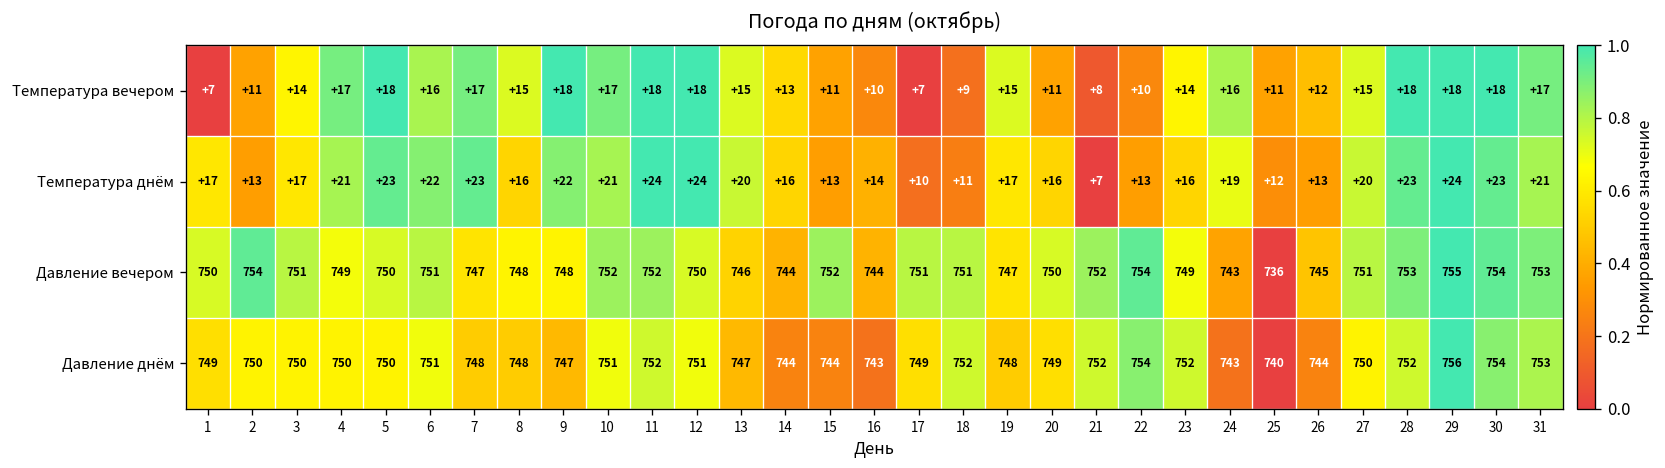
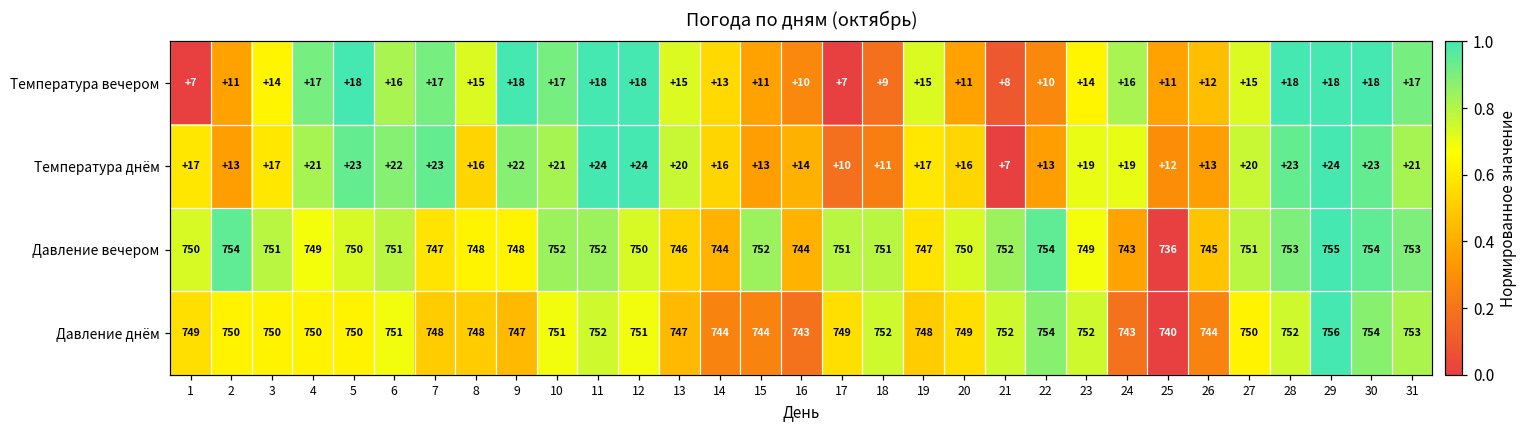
  {
    "Температура вечером": {
      "1": "+7",
      "2": "+11",
      "3": "+14",
      "4": "+17",
      "5": "+18",
      "6": "+16",
      "7": "+17",
      "8": "+15",
      "9": "+18",
      "10": "+17",
      "11": "+18",
      "12": "+18",
      "13": "+15",
      "14": "+13",
      "15": "+11",
      "16": "+10",
      "17": "+7",
      "18": "+9",
      "19": "+15",
      "20": "+11",
      "21": "+8",
      "22": "+10",
      "23": "+14",
      "24": "+16",
      "25": "+11",
      "26": "+12",
      "27": "+15",
      "28": "+18",
      "29": "+18",
      "30": "+18",
      "31": "+17"
    },
    "Температура днём": {
      "1": "+17",
      "2": "+13",
      "3": "+17",
      "4": "+21",
      "5": "+23",
      "6": "+22",
      "7": "+23",
      "8": "+16",
      "9": "+22",
      "10": "+21",
      "11": "+24",
      "12": "+24",
      "13": "+20",
      "14": "+16",
      "15": "+13",
      "16": "+14",
      "17": "+10",
      "18": "+11",
      "19": "+17",
      "20": "+16",
      "21": "+7",
      "22": "+13",
-     "23": "+16",
+     "23": "+19",
      "24": "+19",
      "25": "+12",
      "26": "+13",
      "27": "+20",
      "28": "+23",
      "29": "+24",
      "30": "+23",
      "31": "+21"
    },
    "Давление вечером": {
      "1": "750",
      "2": "754",
      "3": "751",
      "4": "749",
      "5": "750",
      "6": "751",
      "7": "747",
      "8": "748",
      "9": "748",
      "10": "752",
      "11": "752",
      "12": "750",
      "13": "746",
      "14": "744",
      "15": "752",
      "16": "744",
      "17": "751",
      "18": "751",
      "19": "747",
      "20": "750",
      "21": "752",
      "22": "754",
      "23": "749",
      "24": "743",
      "25": "736",
      "26": "745",
      "27": "751",
      "28": "753",
      "29": "755",
      "30": "754",
      "31": "753"
    },
    "Давление днём": {
      "1": "749",
      "2": "750",
      "3": "750",
      "4": "750",
      "5": "750",
      "6": "751",
      "7": "748",
      "8": "748",
      "9": "747",
      "10": "751",
      "11": "752",
      "12": "751",
      "13": "747",
      "14": "744",
      "15": "744",
      "16": "743",
      "17": "749",
      "18": "752",
      "19": "748",
      "20": "749",
      "21": "752",
      "22": "754",
      "23": "752",
      "24": "743",
      "25": "740",
      "26": "744",
      "27": "750",
      "28": "752",
      "29": "756",
      "30": "754",
      "31": "753"
    }
  }
